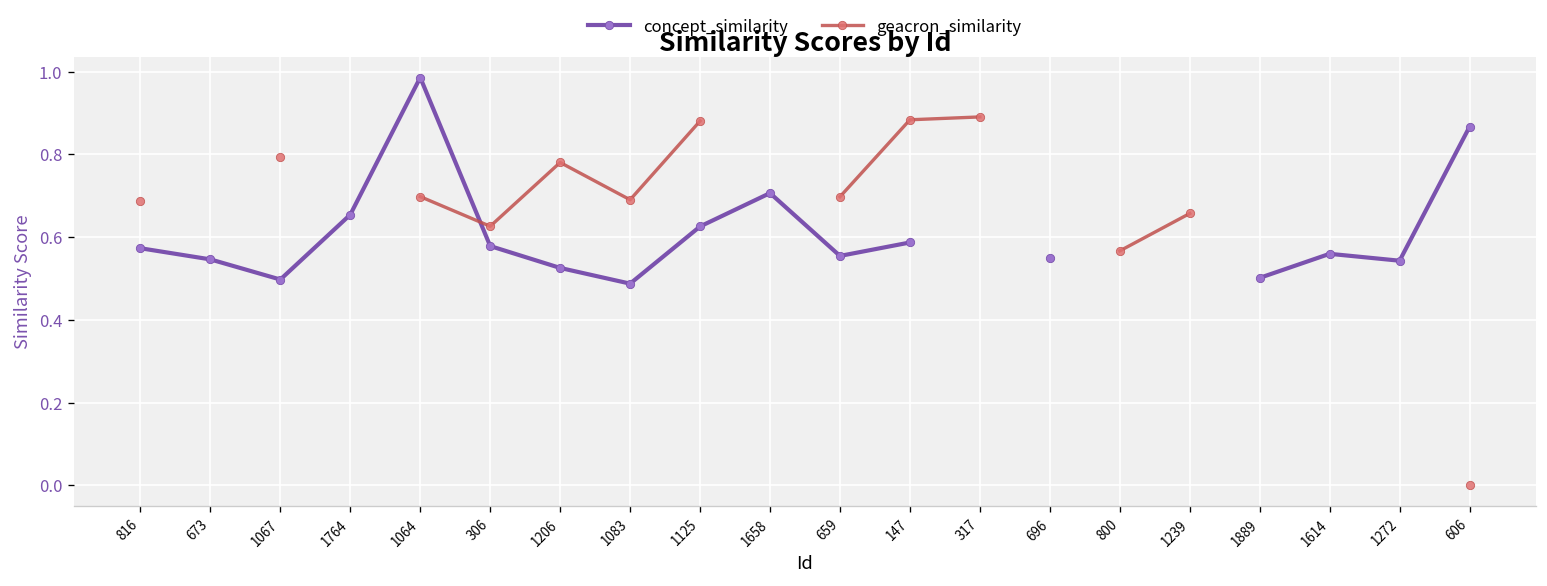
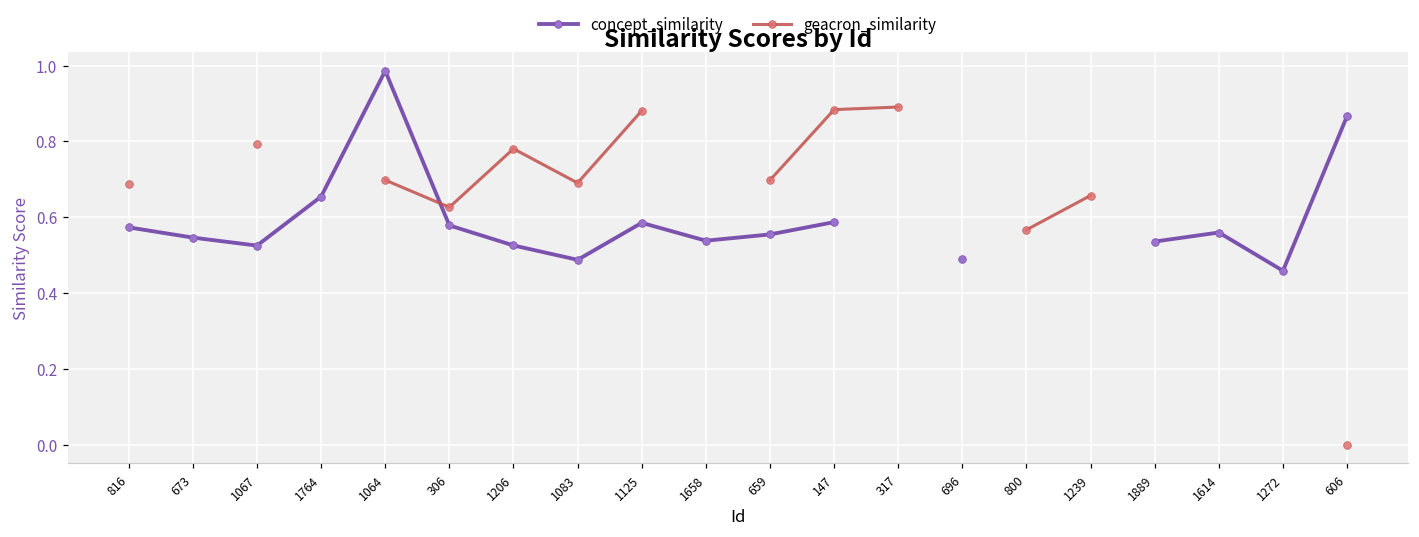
  {
    "concept_similarity": {
      "816": 0.57,
      "673": 0.55,
-     "1067": 0.50,
+     "1067": 0.53,
      "1764": 0.65,
      "1064": 0.99,
      "306": 0.58,
      "1206": 0.53,
      "1083": 0.49,
-     "1125": 0.63,
-     "1658": 0.71,
+     "1125": 0.59,
+     "1658": 0.54,
      "659": 0.55,
      "147": 0.59,
-     "696": 0.55,
-     "1889": 0.50,
+     "696": 0.49,
+     "1889": 0.54,
      "1614": 0.56,
-     "1272": 0.54,
+     "1272": 0.46,
      "606": 0.87
    },
    "geacron_similarity": {
      "816": 0.69,
      "1067": 0.79,
      "1064": 0.70,
      "306": 0.63,
      "1206": 0.78,
      "1083": 0.69,
      "1125": 0.88,
      "659": 0.70,
      "147": 0.88,
      "317": 0.89,
      "800": 0.57,
      "1239": 0.66,
      "606": 0.00
    }
  }
